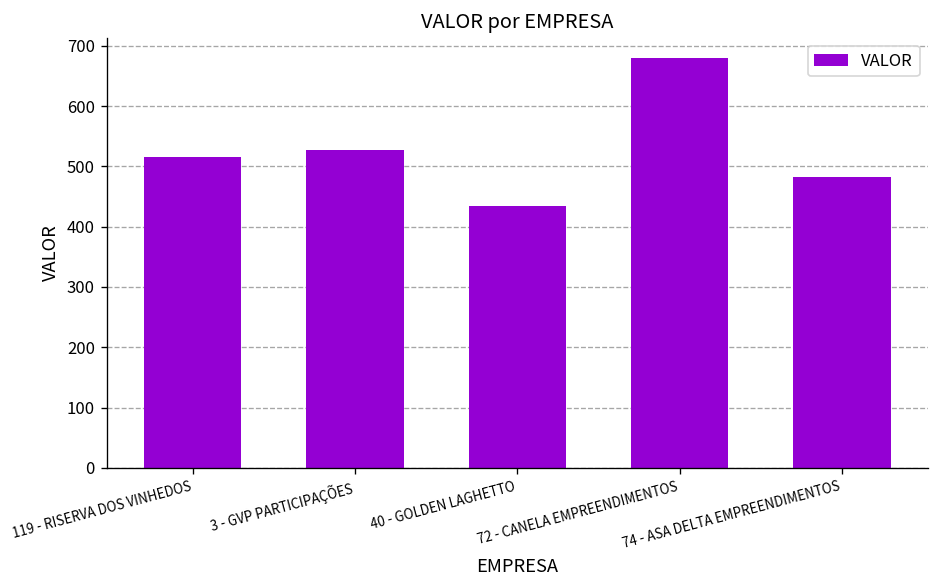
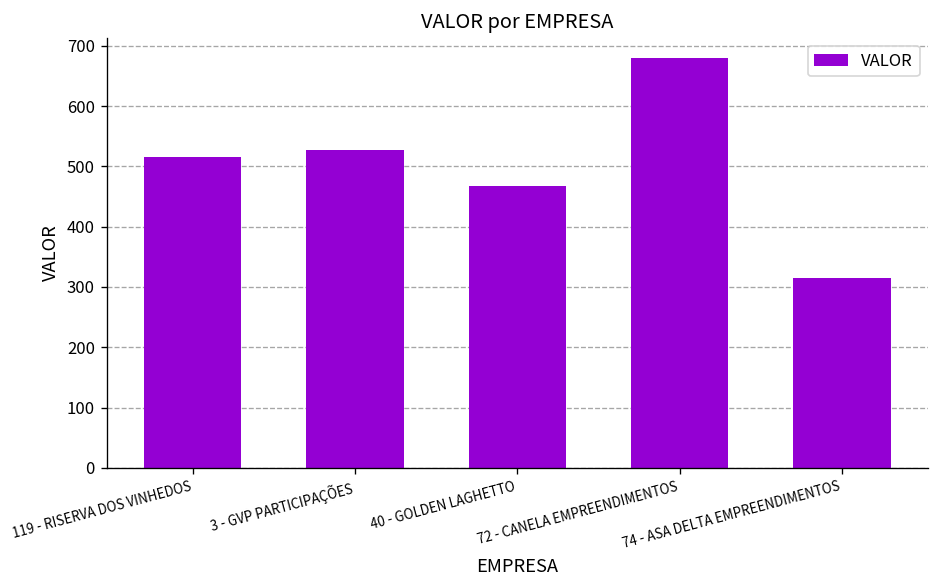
  {
    "119 - RISERVA DOS VINHEDOS": 520,
    "3 - GVP PARTICIPAÇÕES": 530,
-   "40 - GOLDEN LAGHETTO": 430,
+   "40 - GOLDEN LAGHETTO": 470,
    "72 - CANELA EMPREENDIMENTOS": 680,
-   "74 - ASA DELTA EMPREENDIMENTOS": 480
+   "74 - ASA DELTA EMPREENDIMENTOS": 310
  }
